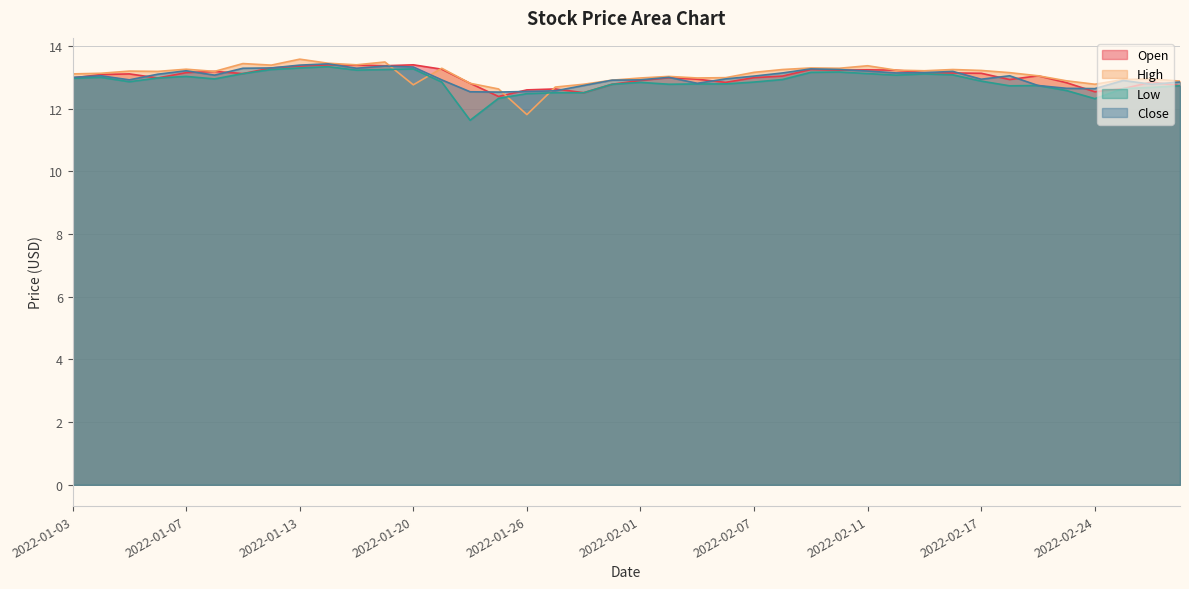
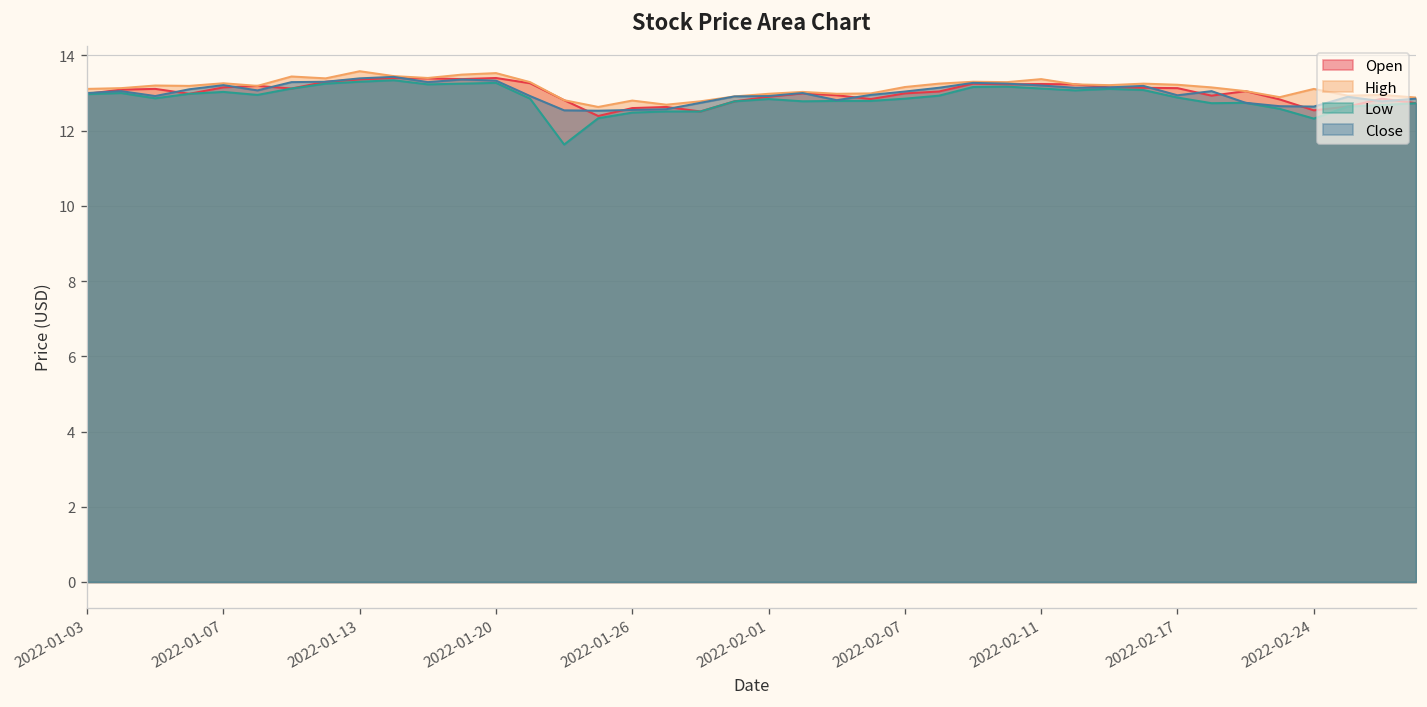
  {
    "Open": {
      "2022-02-17": 13.1,
      "2022-02-24": 12.5
    },
    "High": {
      "2022-01-03": 13.1,
      "2022-01-13": 13.6,
-     "2022-01-20": 12.8,
-     "2022-01-26": 11.8,
+     "2022-01-20": 13.5,
+     "2022-01-26": 12.8,
      "2022-02-07": 13.2,
      "2022-02-11": 13.4,
      "2022-02-17": 13.2,
-     "2022-02-24": 12.8
+     "2022-02-24": 13.1
    }
  }
